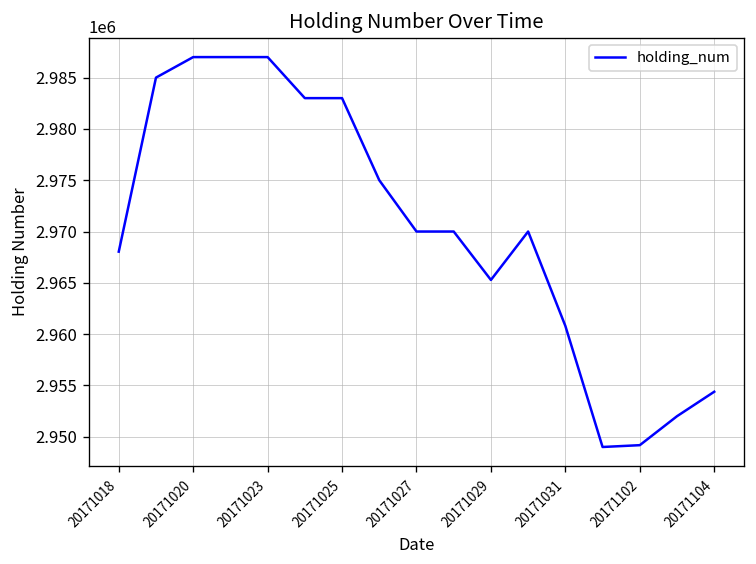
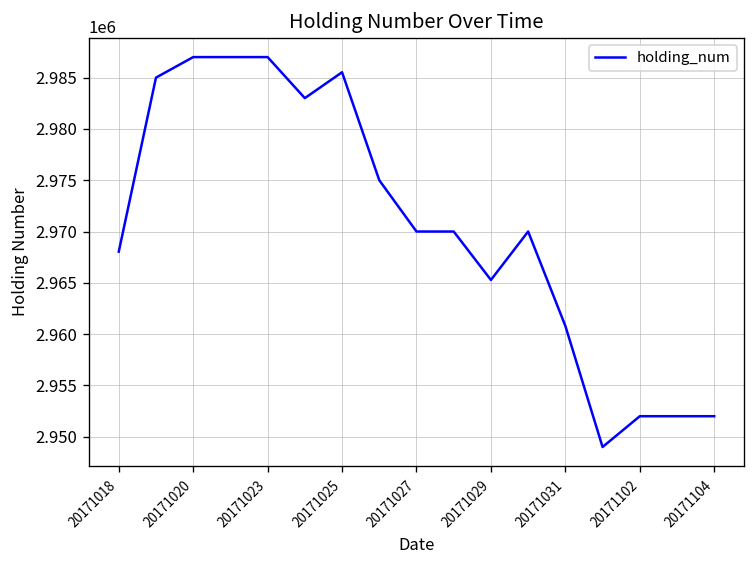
  {
    "20171018": 2968000,
    "20171020": 2987000,
    "20171023": 2987000,
-   "20171025": 2983000,
+   "20171025": 2986000,
    "20171027": 2970000,
    "20171029": 2965000,
    "20171031": 2961000,
-   "20171102": 2949000,
-   "20171104": 2954000
+   "20171102": 2952000,
+   "20171104": 2952000
  }
